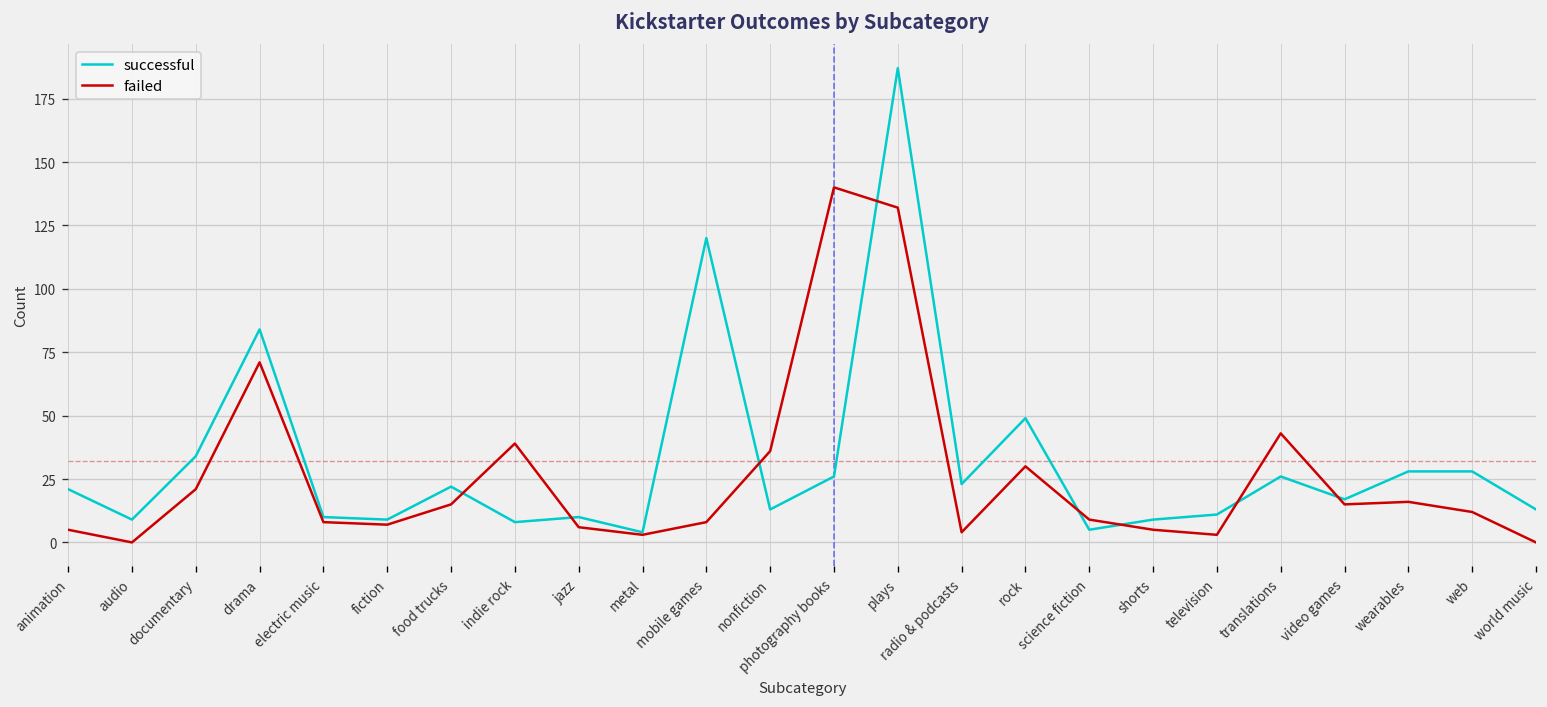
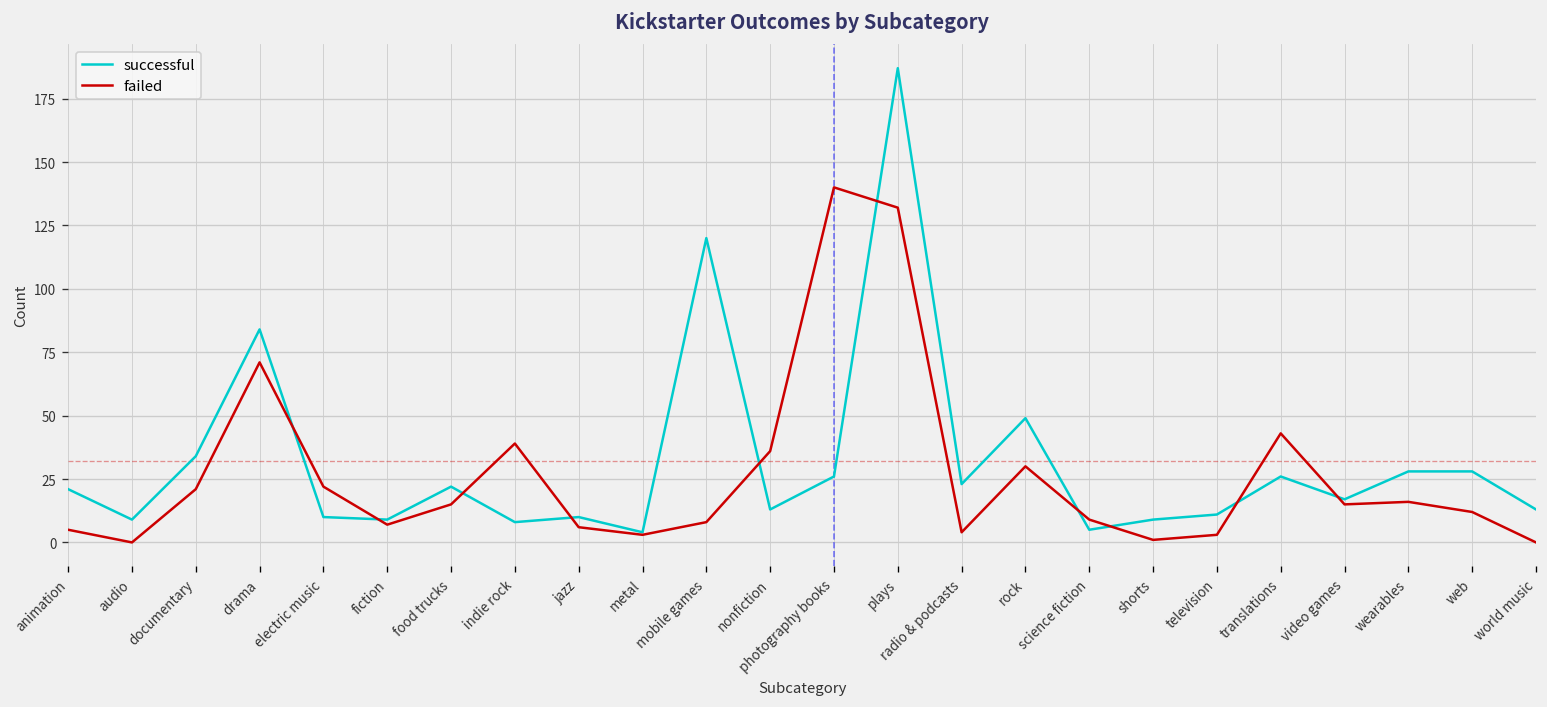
  {
    "successful": {
      "animation": 21,
      "audio": 9,
      "documentary": 34,
      "drama": 84,
      "electric music": 10,
      "fiction": 9,
      "food trucks": 22,
      "indie rock": 8,
      "jazz": 10,
      "mobile games": 120,
      "nonfiction": 13,
      "photography books": 26,
      "plays": 187,
      "radio & podcasts": 23,
      "rock": 49,
      "science fiction": 5,
      "shorts": 9,
      "television": 11,
      "translations": 26,
      "video games": 17,
      "wearables": 28,
      "web": 28,
      "world music": 13
    },
    "failed": {
      "animation": 5,
      "audio": 0,
      "documentary": 21,
      "drama": 71,
-     "electric music": 8,
+     "electric music": 22,
      "fiction": 7,
      "food trucks": 15,
      "indie rock": 39,
      "jazz": 6,
      "mobile games": 8,
      "nonfiction": 36,
      "photography books": 140,
      "plays": 132,
      "radio & podcasts": 4,
      "rock": 30,
      "science fiction": 9,
-     "shorts": 5,
+     "shorts": 1,
      "television": 3,
      "translations": 43,
      "video games": 15,
      "wearables": 16,
      "web": 12,
      "world music": 0
    }
  }
